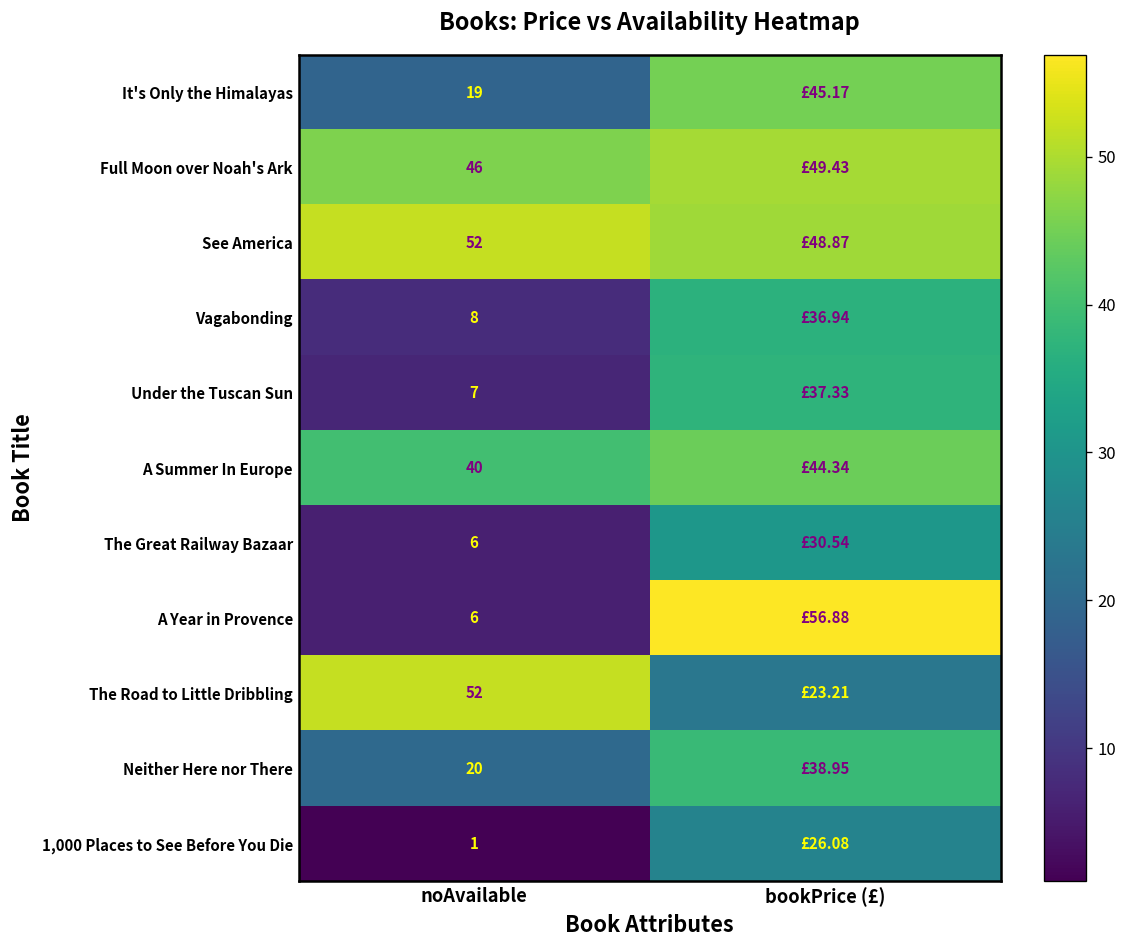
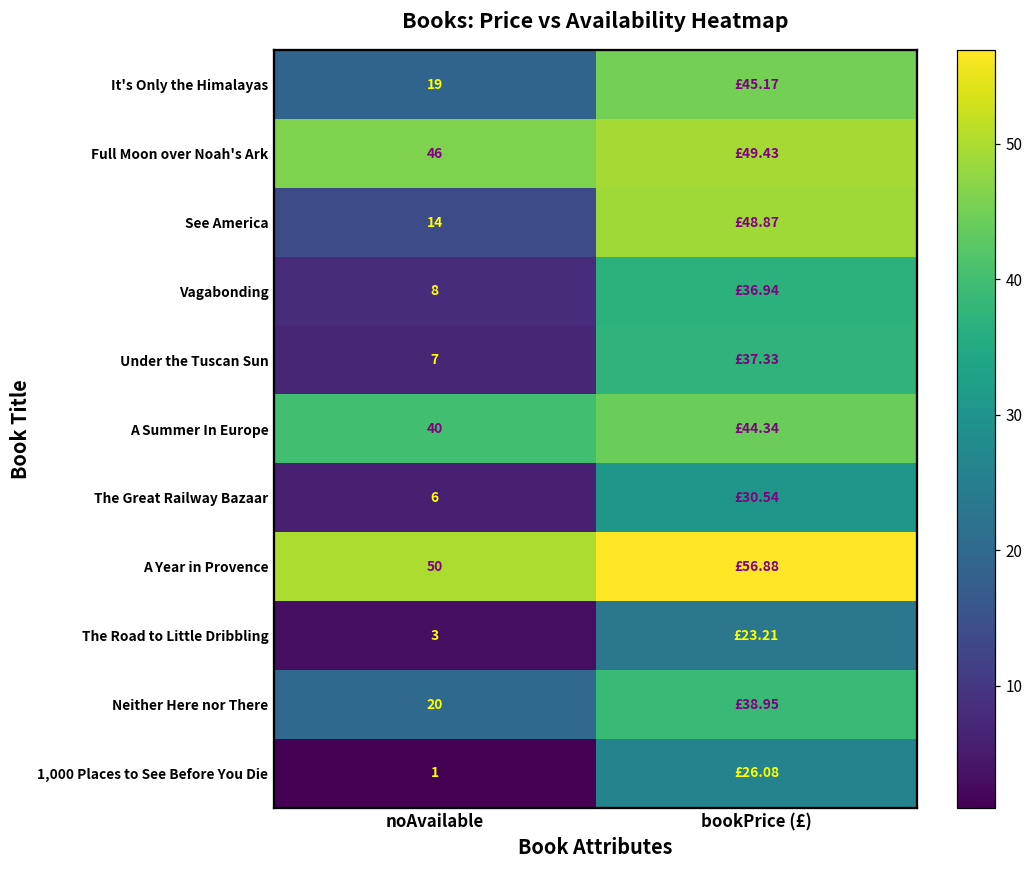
  {
    "It's Only the Himalayas": {
      "noAvailable": "19",
      "bookPrice (£)": "£45.17"
    },
    "Full Moon over Noah's Ark": {
      "noAvailable": "46",
      "bookPrice (£)": "£49.43"
    },
    "See America": {
-     "noAvailable": "52",
+     "noAvailable": "14",
      "bookPrice (£)": "£48.87"
    },
    "Vagabonding": {
      "noAvailable": "8",
      "bookPrice (£)": "£36.94"
    },
    "Under the Tuscan Sun": {
      "noAvailable": "7",
      "bookPrice (£)": "£37.33"
    },
    "A Summer In Europe": {
      "noAvailable": "40",
      "bookPrice (£)": "£44.34"
    },
    "The Great Railway Bazaar": {
      "noAvailable": "6",
      "bookPrice (£)": "£30.54"
    },
    "A Year in Provence": {
-     "noAvailable": "6",
+     "noAvailable": "50",
      "bookPrice (£)": "£56.88"
    },
    "The Road to Little Dribbling": {
-     "noAvailable": "52",
+     "noAvailable": "3",
      "bookPrice (£)": "£23.21"
    },
    "Neither Here nor There": {
      "noAvailable": "20",
      "bookPrice (£)": "£38.95"
    },
    "1,000 Places to See Before You Die": {
      "noAvailable": "1",
      "bookPrice (£)": "£26.08"
    }
  }
